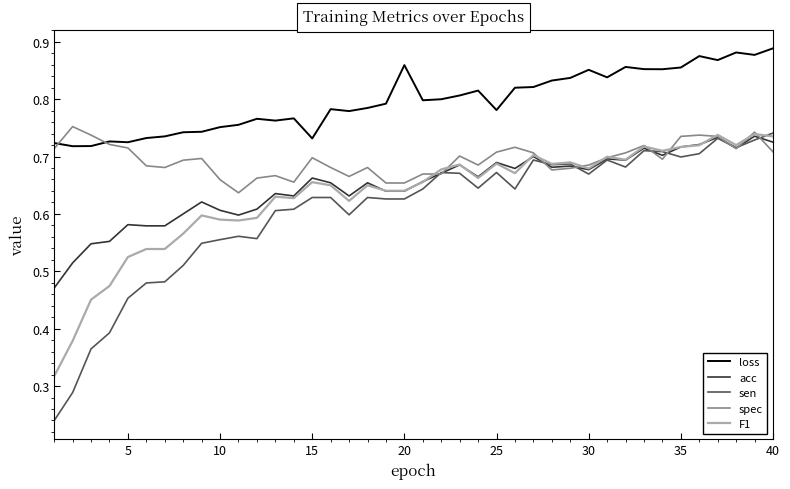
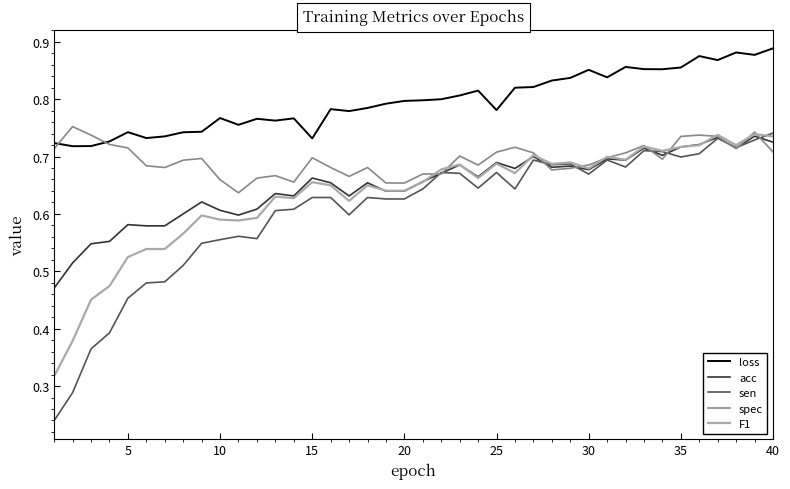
  {
    "loss": {
-     "5": 0.72,
-     "10": 0.75,
+     "5": 0.74,
+     "10": 0.77,
      "15": 0.73,
-     "20": 0.86,
+     "20": 0.80,
      "25": 0.78,
      "30": 0.85,
      "35": 0.86,
      "40": 0.89
    }
  }
